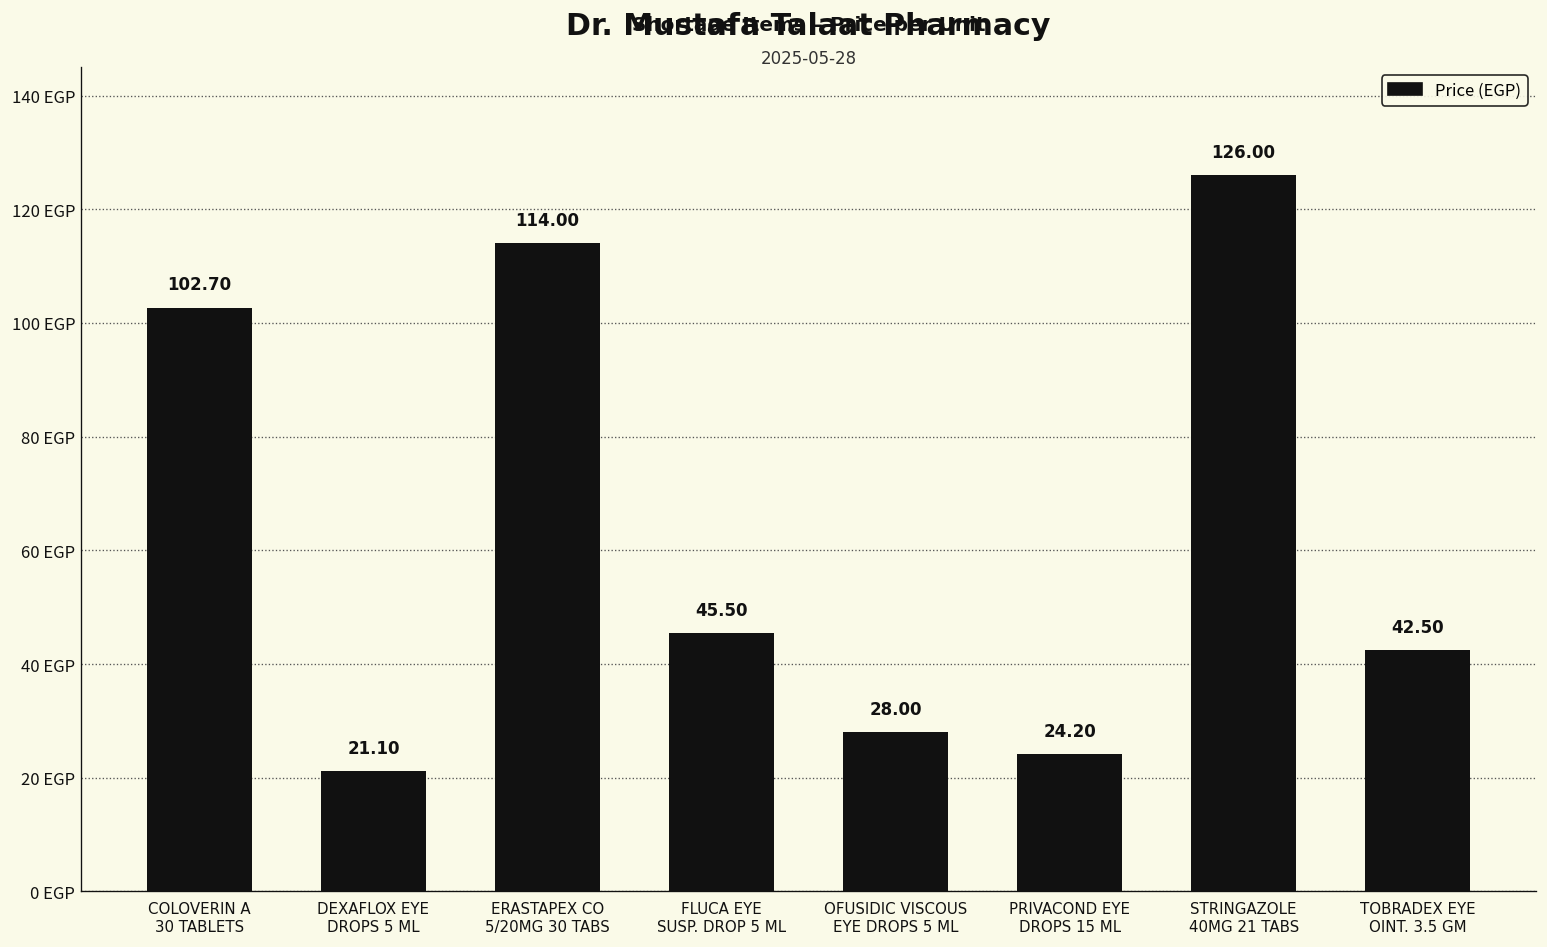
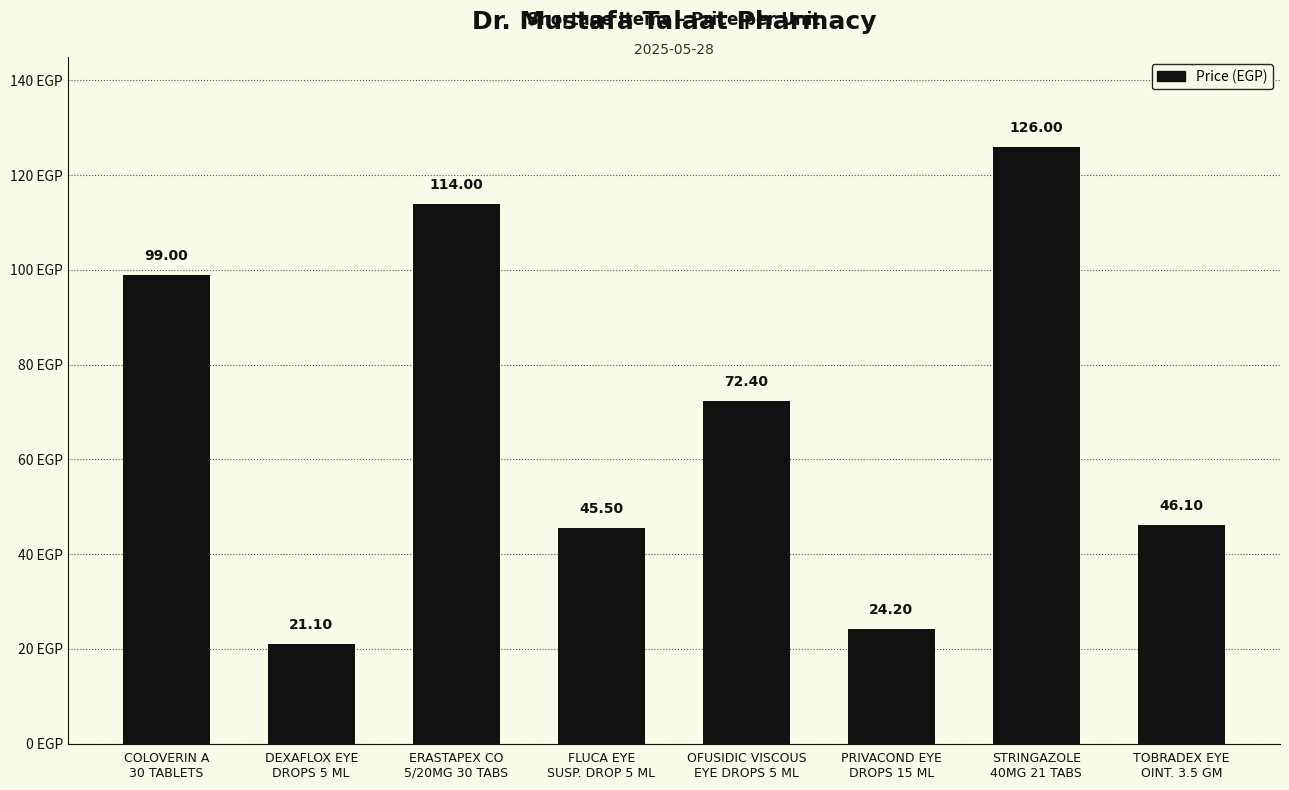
  {
-   "COLOVERIN A 30 TABLETS": 102.70,
+   "COLOVERIN A 30 TABLETS": 99.00,
    "DEXAFLOX EYE DROPS 5 ML": 21.10,
    "ERASTAPEX CO 5/20MG 30 TABS": 114.00,
    "FLUCA EYE SUSP. DROP 5 ML": 45.50,
-   "OFUSIDIC VISCOUS EYE DROPS 5 ML": 28.00,
+   "OFUSIDIC VISCOUS EYE DROPS 5 ML": 72.40,
    "PRIVACOND EYE DROPS 15 ML": 24.20,
    "STRINGAZOLE 40MG 21 TABS": 126.00,
-   "TOBRADEX EYE OINT. 3.5 GM": 42.50
+   "TOBRADEX EYE OINT. 3.5 GM": 46.10
  }
